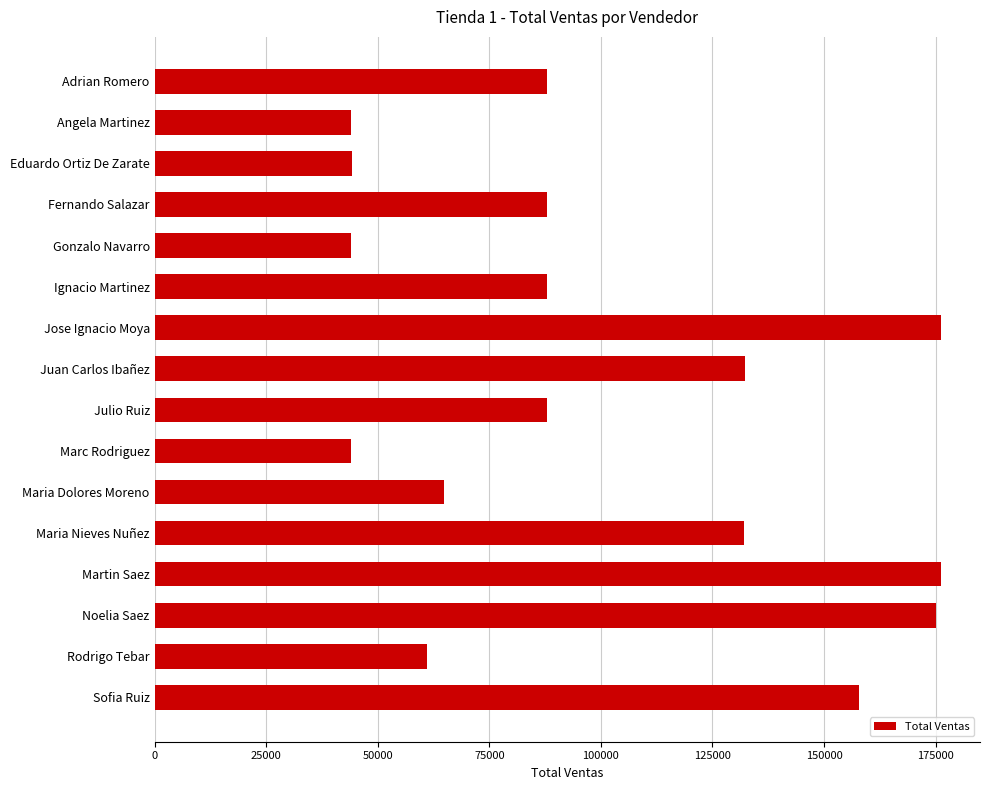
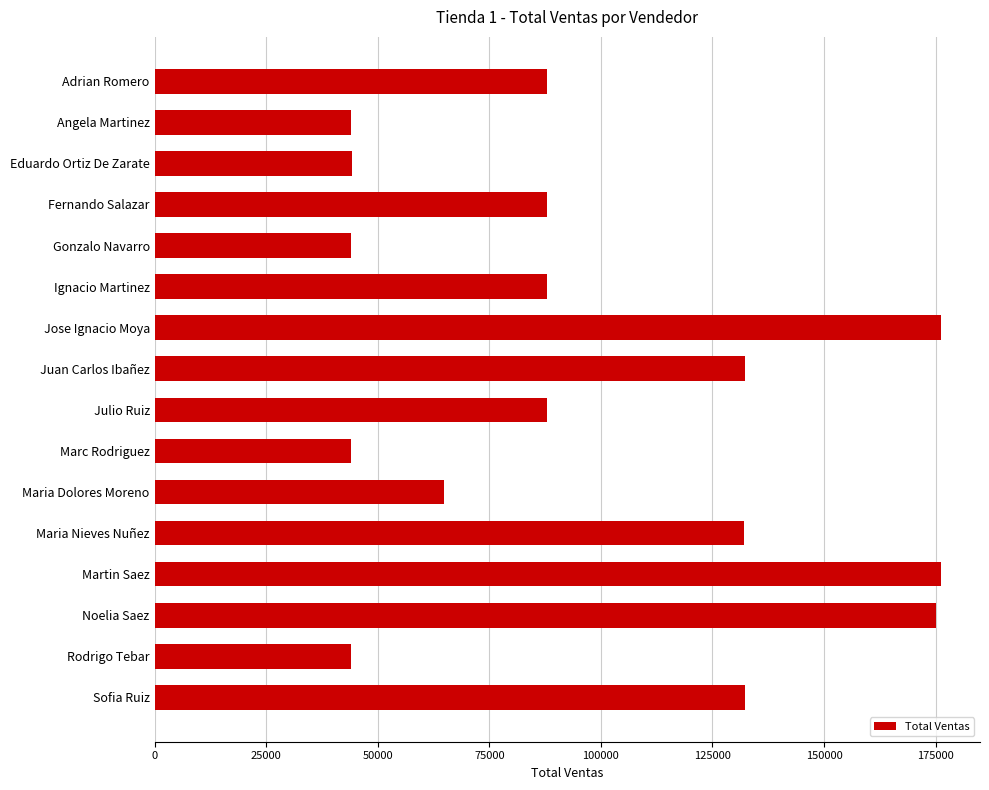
  {
    "Adrian Romero": 88000,
    "Angela Martinez": 44000,
    "Eduardo Ortiz De Zarate": 44000,
    "Fernando Salazar": 88000,
    "Gonzalo Navarro": 44000,
    "Ignacio Martinez": 88000,
    "Jose Ignacio Moya": 176000,
    "Juan Carlos Ibañez": 132000,
    "Julio Ruiz": 88000,
    "Marc Rodriguez": 44000,
    "Maria Dolores Moreno": 65000,
    "Maria Nieves Nuñez": 132000,
    "Martin Saez": 176000,
    "Noelia Saez": 175000,
-   "Rodrigo Tebar": 61000,
-   "Sofia Ruiz": 158000
+   "Rodrigo Tebar": 44000,
+   "Sofia Ruiz": 132000
  }
